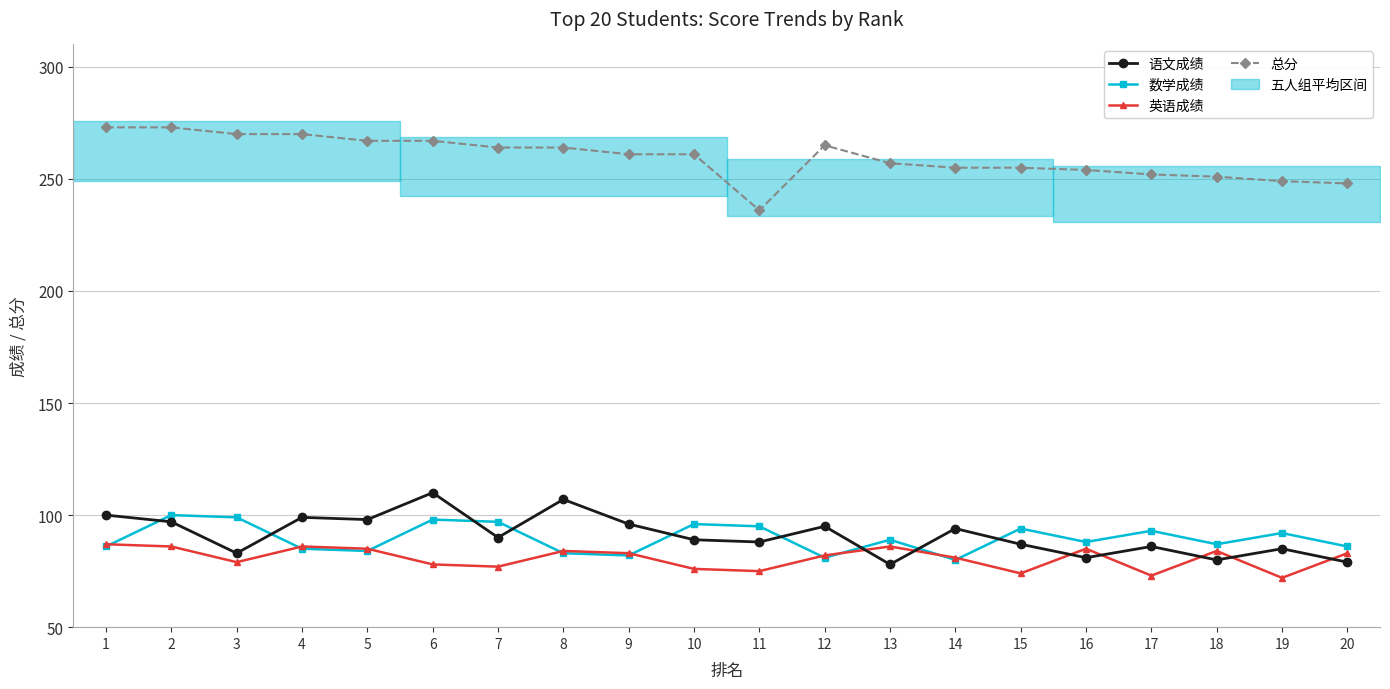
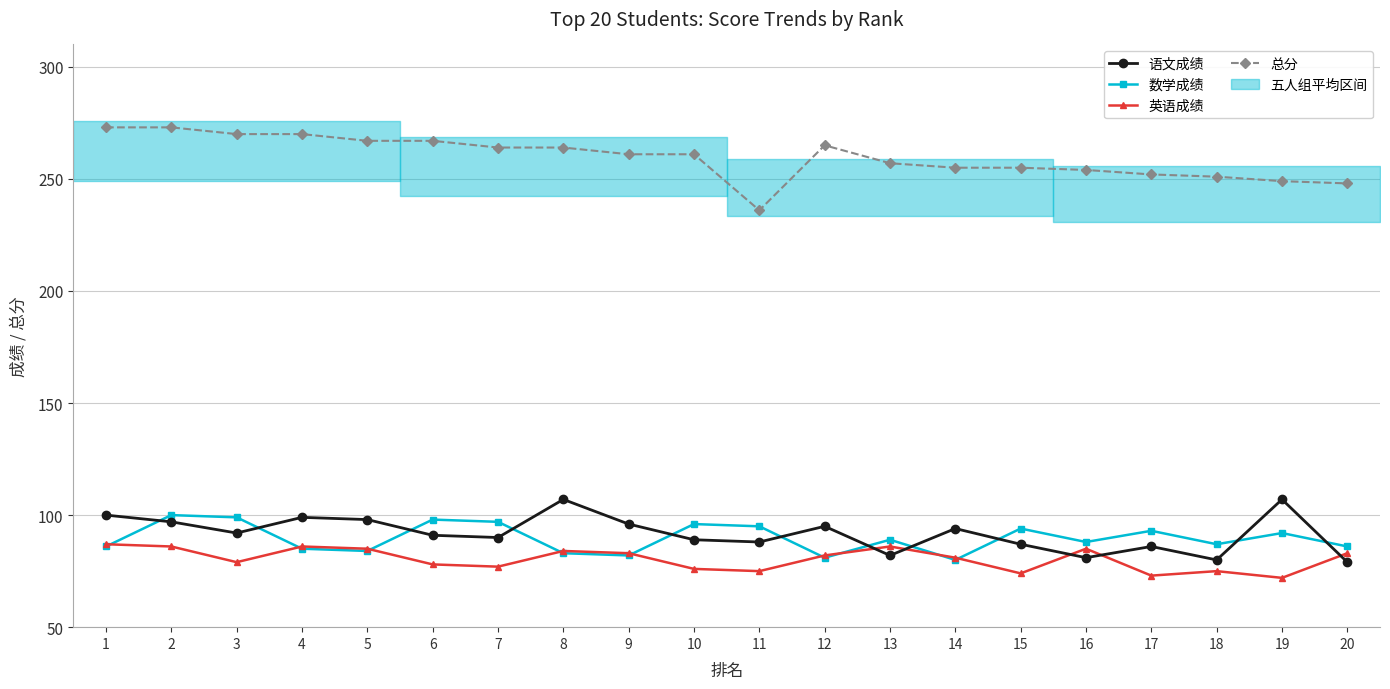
  {
    "语文成绩": {
      "1": 100,
      "2": 97,
-     "3": 83,
+     "3": 92,
      "4": 99,
      "5": 98,
-     "6": 110,
+     "6": 91,
      "7": 90,
      "8": 107,
      "9": 96,
      "10": 89,
      "11": 88,
      "12": 95,
-     "13": 78,
+     "13": 82,
      "14": 94,
      "15": 87,
      "16": 81,
      "17": 86,
      "18": 80,
-     "19": 85,
+     "19": 107,
      "20": 79
    },
    "英语成绩": {
      "2": 86,
      "3": 79,
      "6": 78,
      "7": 77,
      "10": 76,
      "11": 75,
      "13": 86,
      "15": 74,
      "16": 85,
      "17": 73,
-     "18": 84,
+     "18": 75,
      "19": 72,
      "20": 83
    },
    "总分": {
      "1": 273,
      "2": 273,
      "3": 270,
      "4": 270,
      "5": 267,
      "6": 267,
      "7": 264,
      "8": 264,
      "9": 261,
      "10": 261,
      "11": 236,
      "12": 265,
      "13": 257,
      "14": 255,
      "15": 255,
      "16": 254,
      "17": 252,
      "18": 251,
      "19": 249,
      "20": 248
    }
  }
